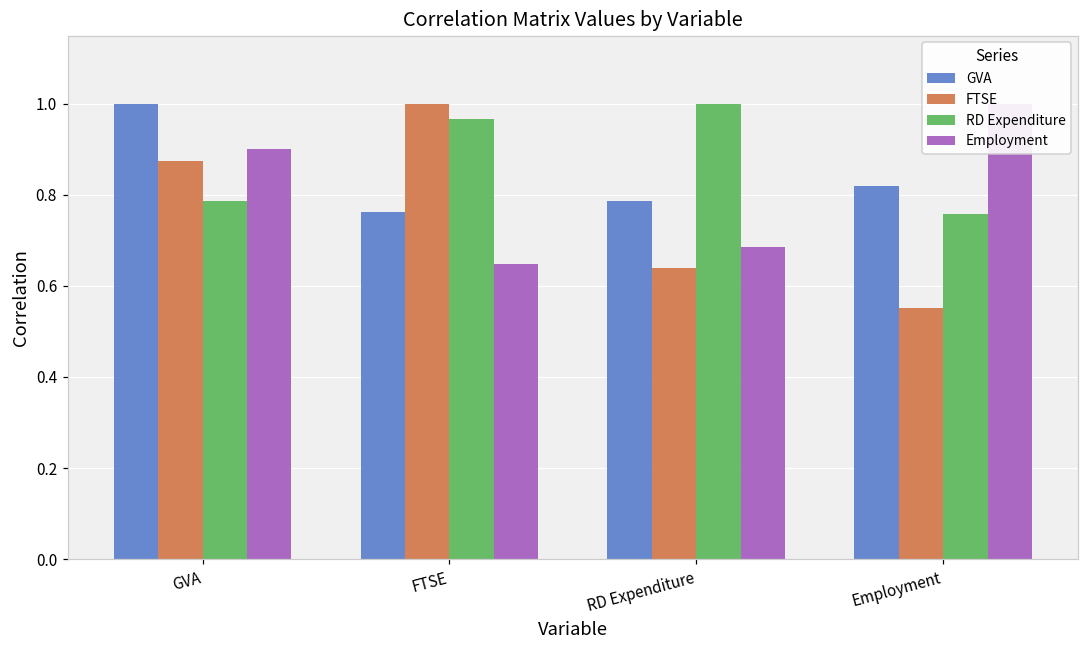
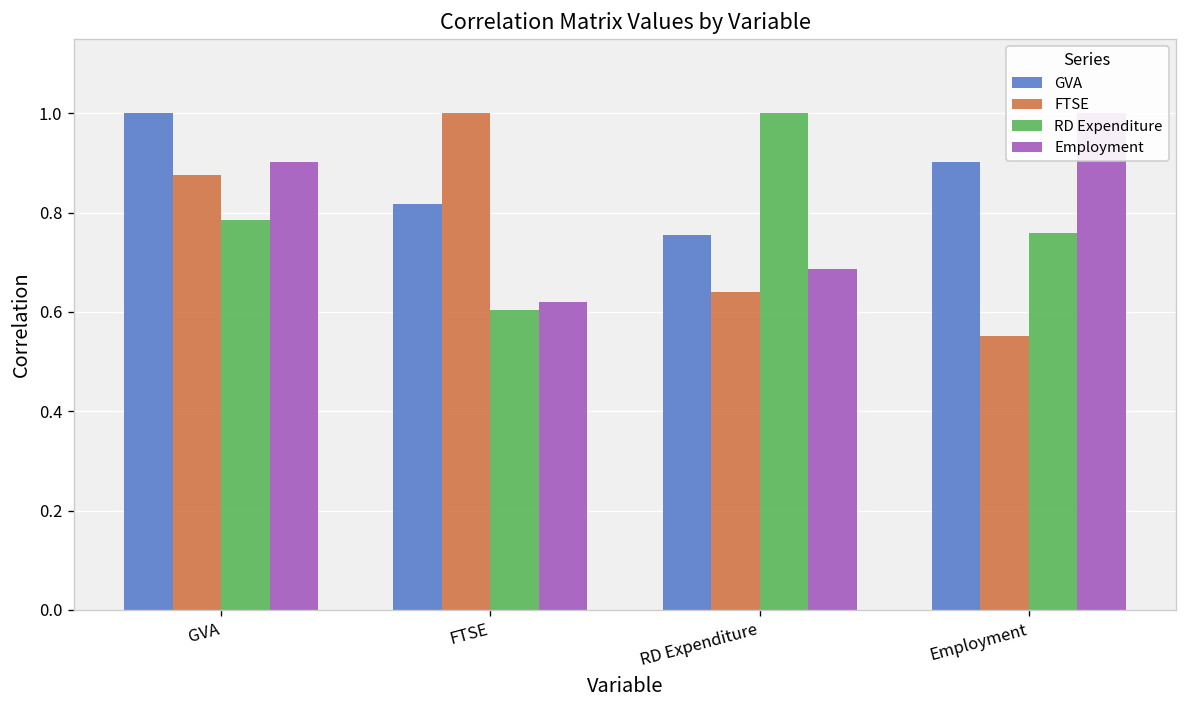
  {
    "GVA": {
      "GVA": 1.00,
-     "FTSE": 0.76,
-     "RD Expenditure": 0.79,
-     "Employment": 0.82
+     "FTSE": 0.82,
+     "RD Expenditure": 0.75,
+     "Employment": 0.90
    },
    "FTSE": {
      "GVA": 0.88,
      "FTSE": 1.00,
      "RD Expenditure": 0.64,
      "Employment": 0.55
    },
    "RD Expenditure": {
      "GVA": 0.79,
-     "FTSE": 0.97,
+     "FTSE": 0.60,
      "RD Expenditure": 1.00,
      "Employment": 0.76
    },
    "Employment": {
      "GVA": 0.90,
-     "FTSE": 0.65,
+     "FTSE": 0.62,
      "RD Expenditure": 0.69
    }
  }
